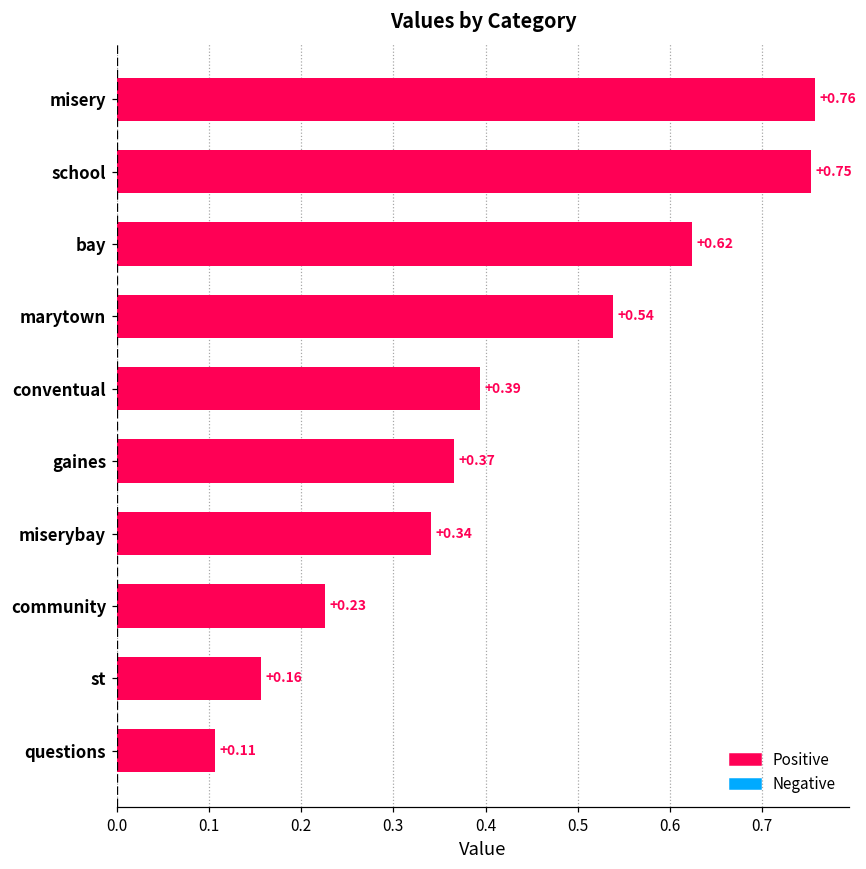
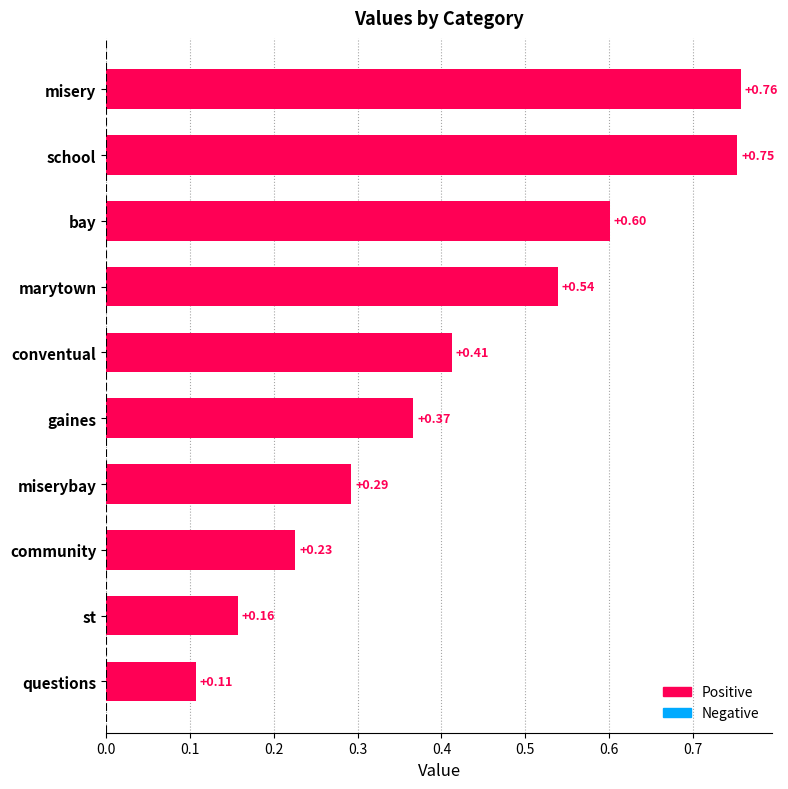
  {
    "misery": "+0.76",
    "school": "+0.75",
-   "bay": "+0.62",
+   "bay": "+0.60",
    "marytown": "+0.54",
-   "conventual": "+0.39",
+   "conventual": "+0.41",
    "gaines": "+0.37",
-   "miserybay": "+0.34",
+   "miserybay": "+0.29",
    "community": "+0.23",
    "st": "+0.16",
    "questions": "+0.11"
  }
